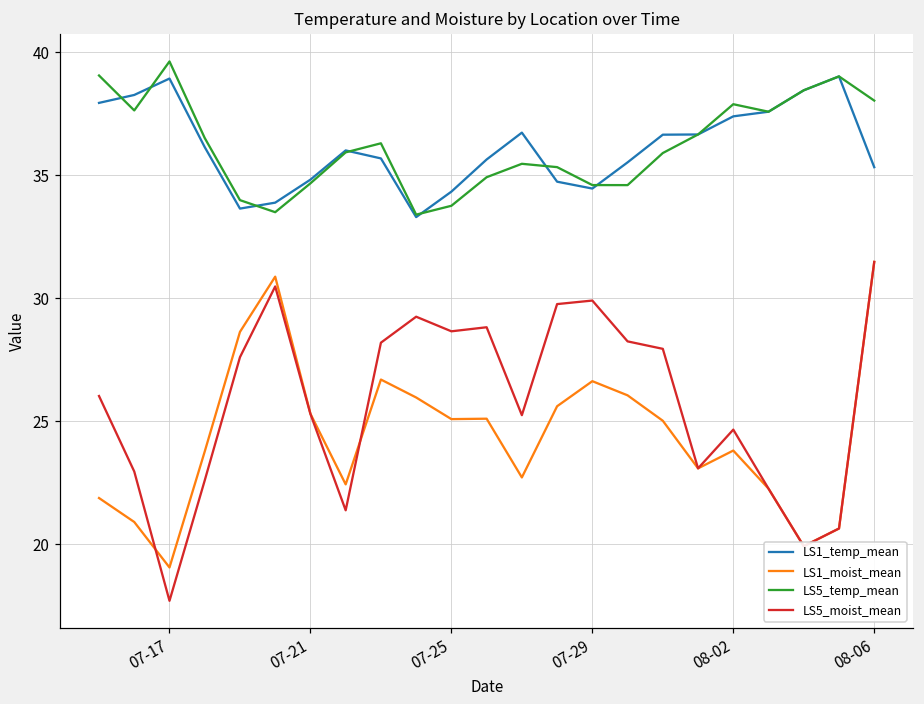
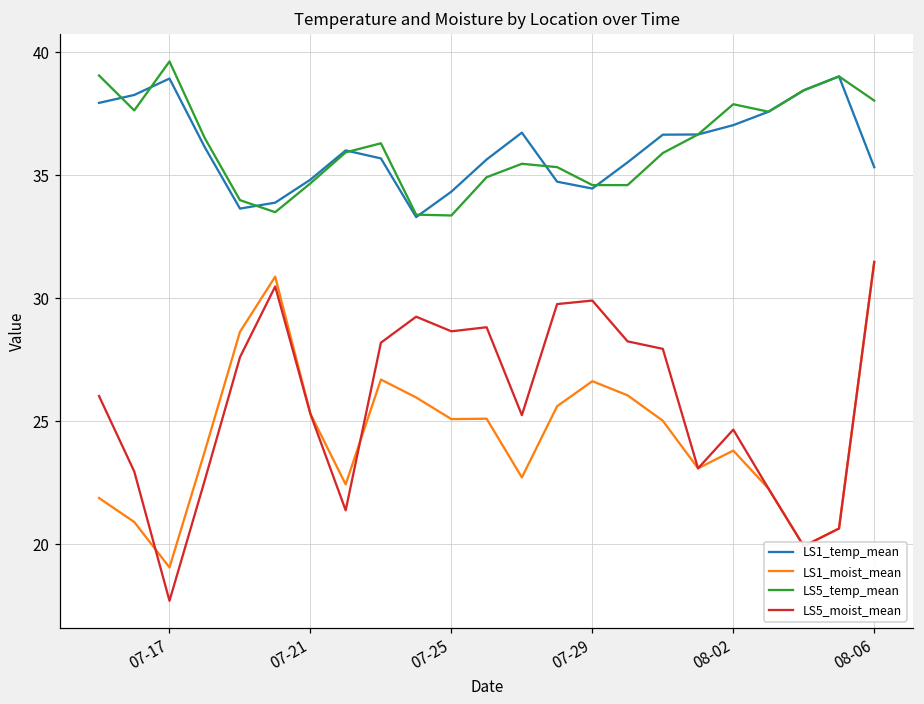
  {
    "LS1_temp_mean": {
      "07-17": 38.9,
      "07-21": 34.8,
      "07-25": 34.3,
      "07-29": 34.5,
-     "08-02": 37.4,
+     "08-02": 37.0,
      "08-06": 35.3
    },
    "LS1_moist_mean": {
      "07-17": 19.1,
      "07-25": 25.1,
      "07-29": 26.6,
      "08-02": 23.8
    },
    "LS5_temp_mean": {
      "07-17": 39.6,
      "07-21": 34.7,
-     "07-25": 33.8,
+     "07-25": 33.4,
      "07-29": 34.6,
      "08-02": 37.9,
      "08-06": 38.0
    },
    "LS5_moist_mean": {
      "07-17": 17.7,
      "07-25": 28.7,
      "07-29": 29.9,
      "08-02": 24.7
    }
  }
